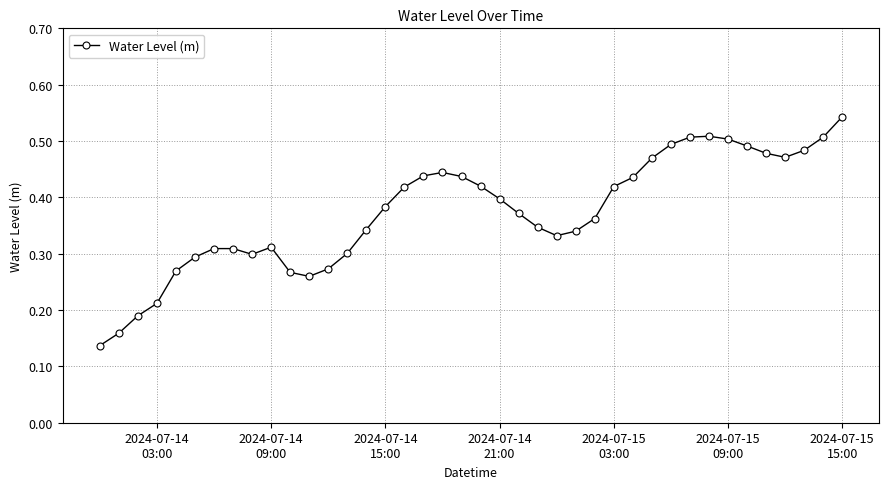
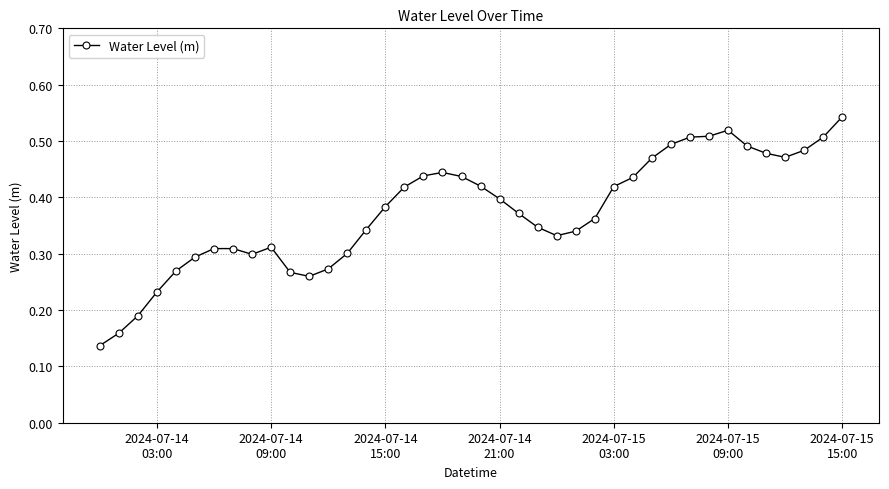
  {
-   "2024-07-14 03:00": 0.21,
+   "2024-07-14 03:00": 0.23,
    "2024-07-14 09:00": 0.31,
    "2024-07-14 15:00": 0.38,
    "2024-07-14 21:00": 0.40,
    "2024-07-15 03:00": 0.42,
-   "2024-07-15 09:00": 0.50,
+   "2024-07-15 09:00": 0.52,
    "2024-07-15 15:00": 0.54
  }
